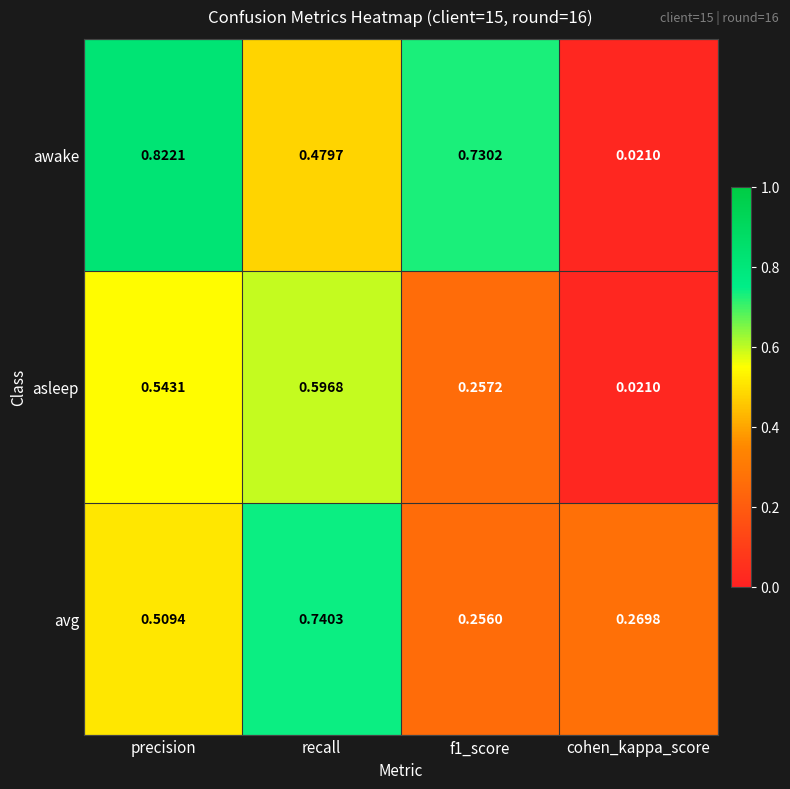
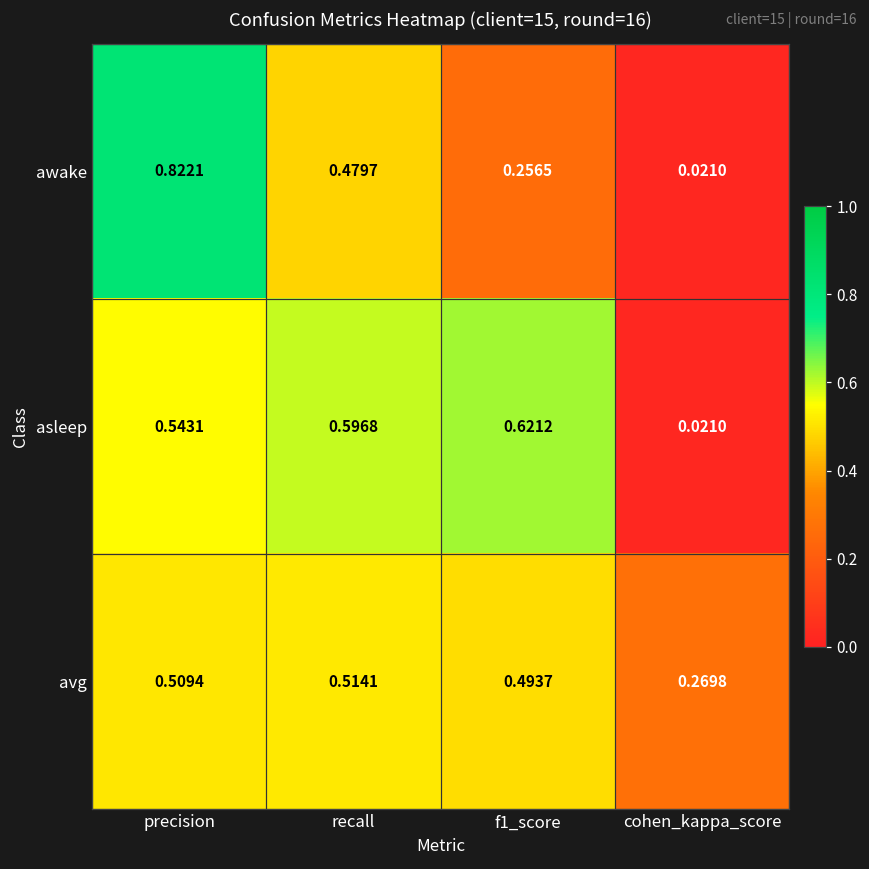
  {
    "awake": {
      "precision": 0.8221,
      "recall": 0.4797,
-     "f1_score": 0.7302,
+     "f1_score": 0.2565,
      "cohen_kappa_score": 0.0210
    },
    "asleep": {
      "precision": 0.5431,
      "recall": 0.5968,
-     "f1_score": 0.2572,
+     "f1_score": 0.6212,
      "cohen_kappa_score": 0.0210
    },
    "avg": {
      "precision": 0.5094,
-     "recall": 0.7403,
-     "f1_score": 0.2560,
+     "recall": 0.5141,
+     "f1_score": 0.4937,
      "cohen_kappa_score": 0.2698
    }
  }
